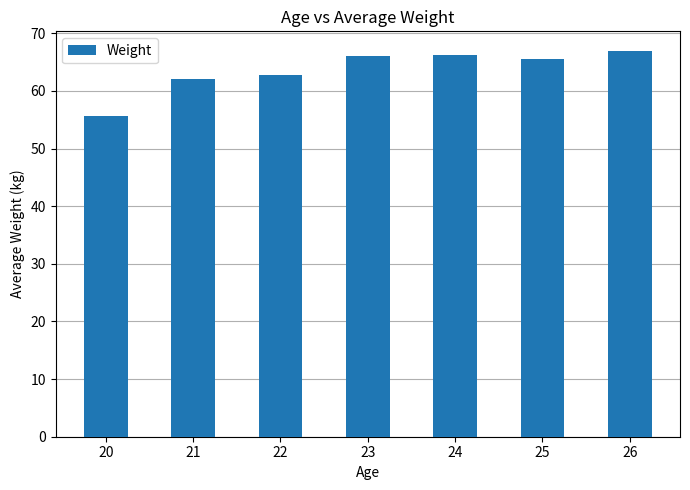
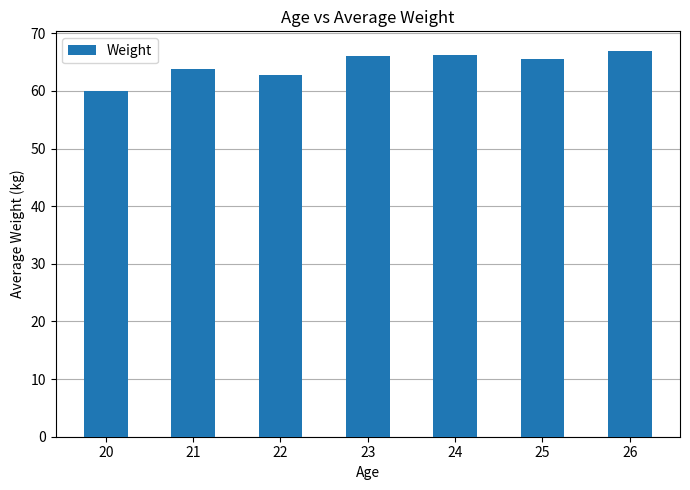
  {
-   "20": 56,
-   "21": 62,
+   "20": 60,
+   "21": 64,
    "22": 63,
    "23": 66,
    "24": 66,
    "25": 66,
    "26": 67
  }
